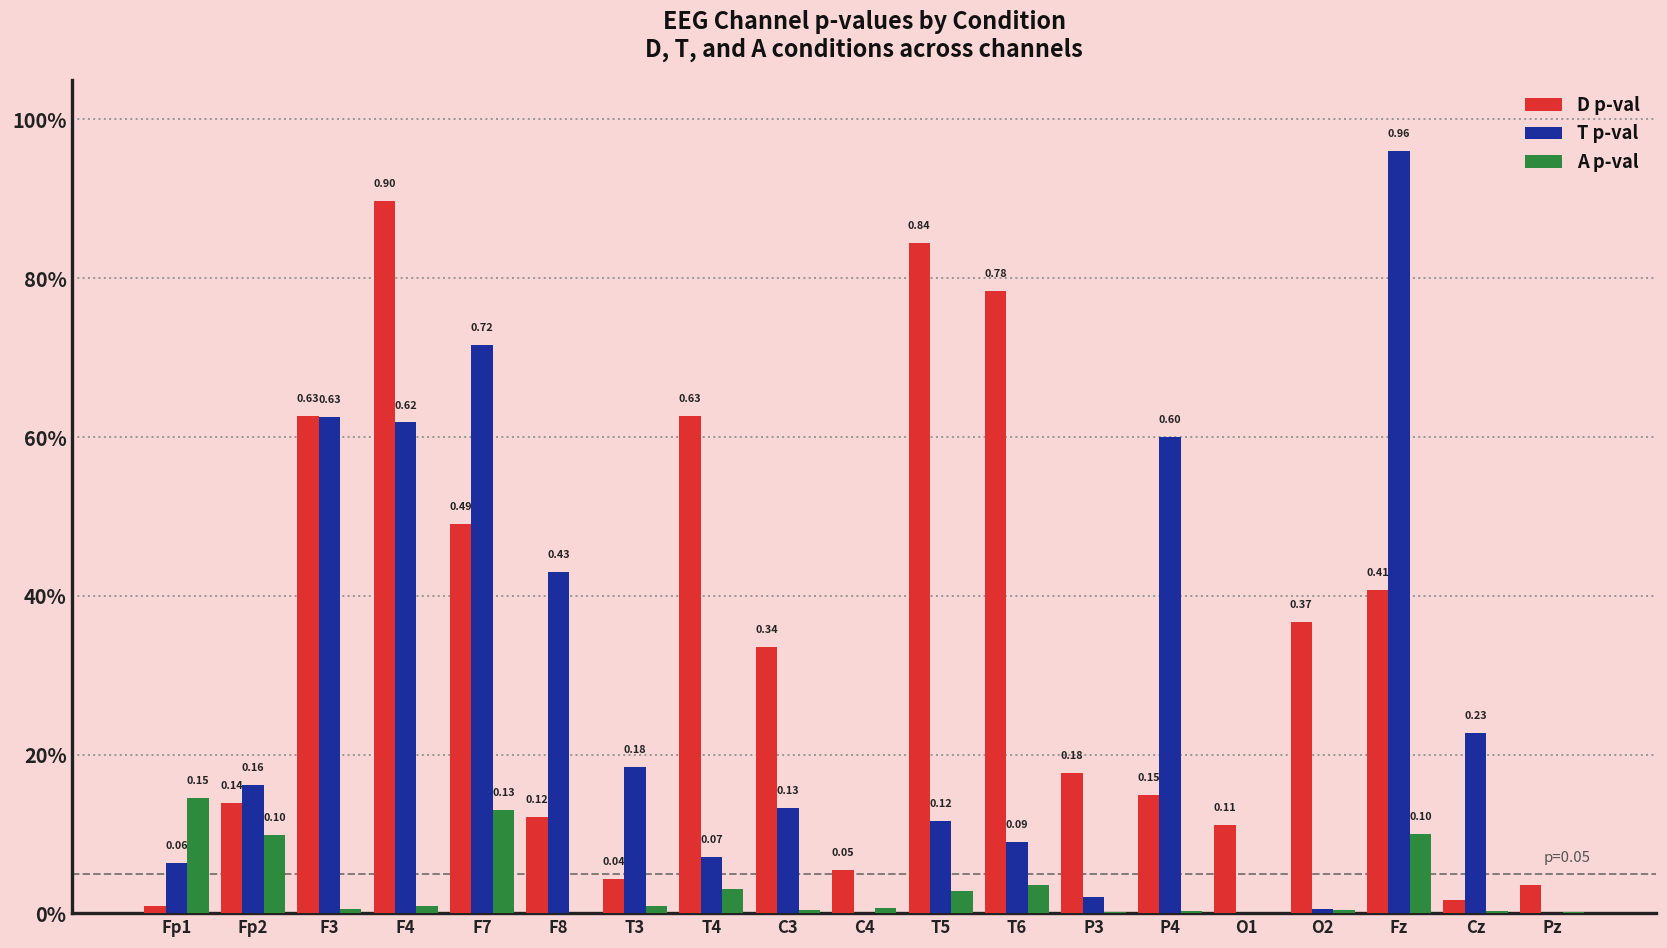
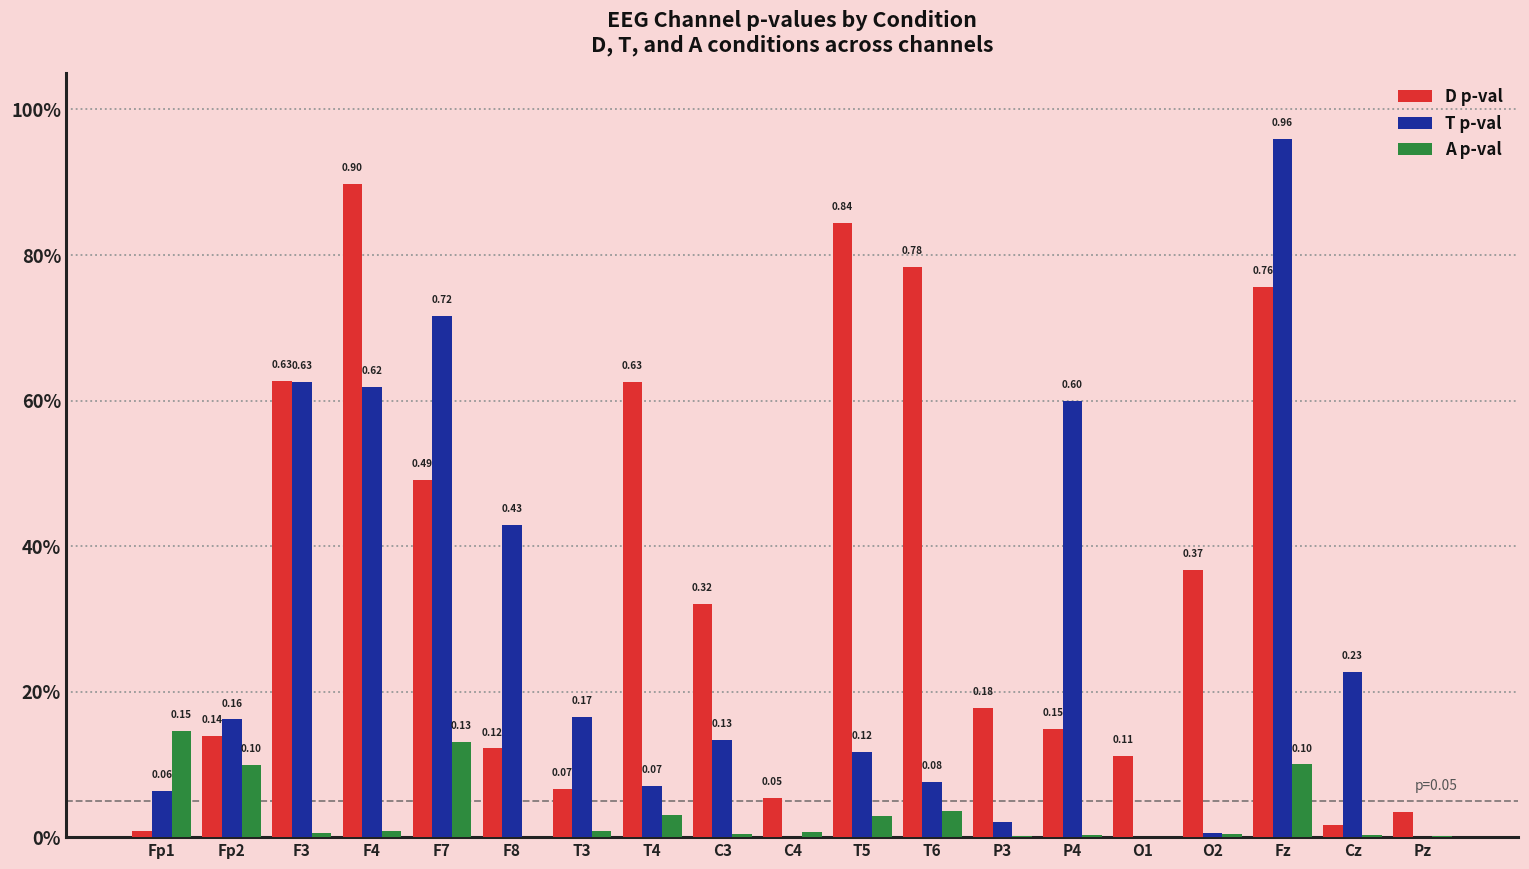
  {
    "D p-val": {
      "Fp2": 0.14,
      "F3": 0.63,
      "F4": 0.90,
      "F7": 0.49,
      "F8": 0.12,
-     "T3": 0.04,
+     "T3": 0.07,
      "T4": 0.63,
-     "C3": 0.34,
+     "C3": 0.32,
      "C4": 0.05,
      "T5": 0.84,
      "T6": 0.78,
      "P3": 0.18,
      "P4": 0.15,
      "O1": 0.11,
      "O2": 0.37,
-     "Fz": 0.41
+     "Fz": 0.76
    },
    "T p-val": {
      "Fp1": 0.06,
      "Fp2": 0.16,
      "F3": 0.63,
      "F4": 0.62,
      "F7": 0.72,
      "F8": 0.43,
-     "T3": 0.18,
+     "T3": 0.17,
      "T4": 0.07,
      "C3": 0.13,
      "T5": 0.12,
-     "T6": 0.09,
+     "T6": 0.08,
      "P4": 0.60,
      "Fz": 0.96,
      "Cz": 0.23
    },
    "A p-val": {
      "Fp1": 0.15,
      "Fp2": 0.10,
      "F7": 0.13,
      "Fz": 0.10
    }
  }
